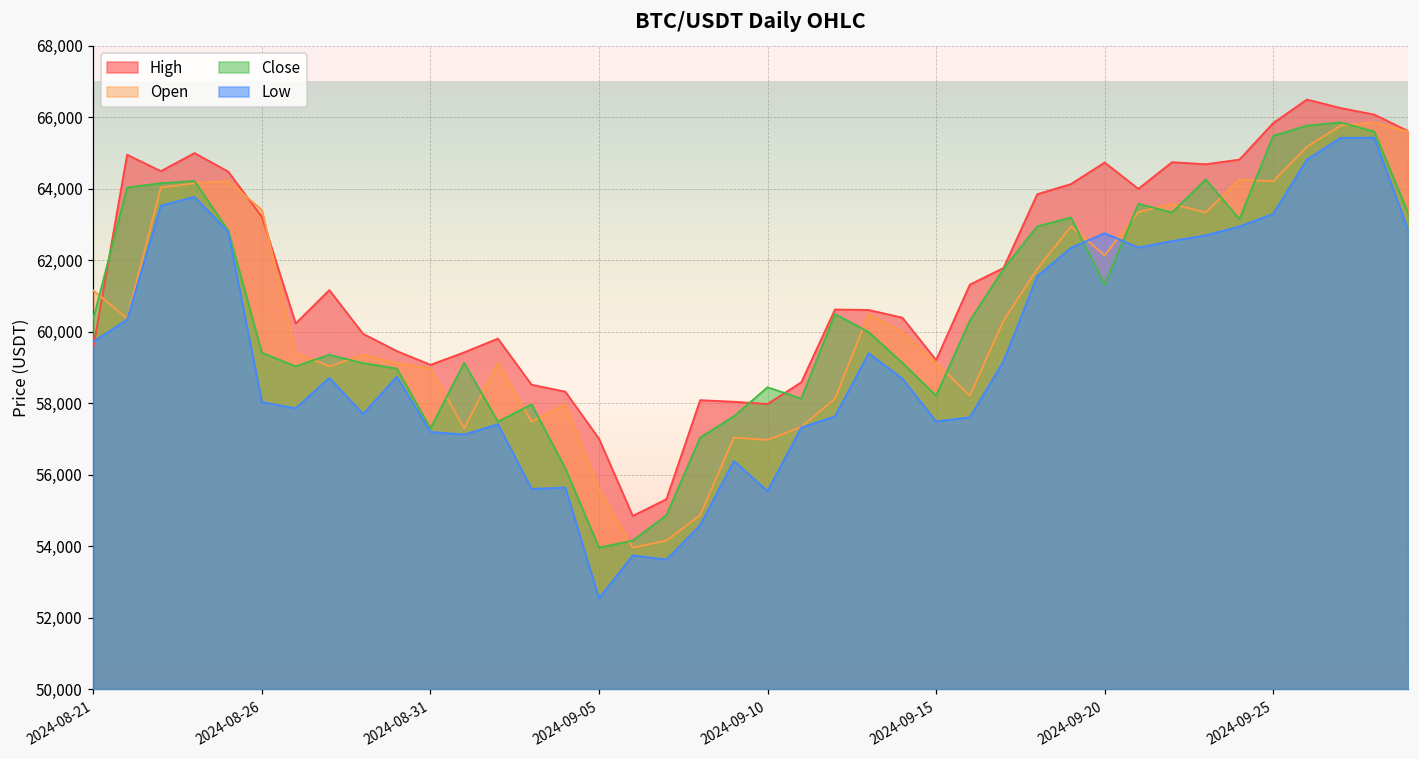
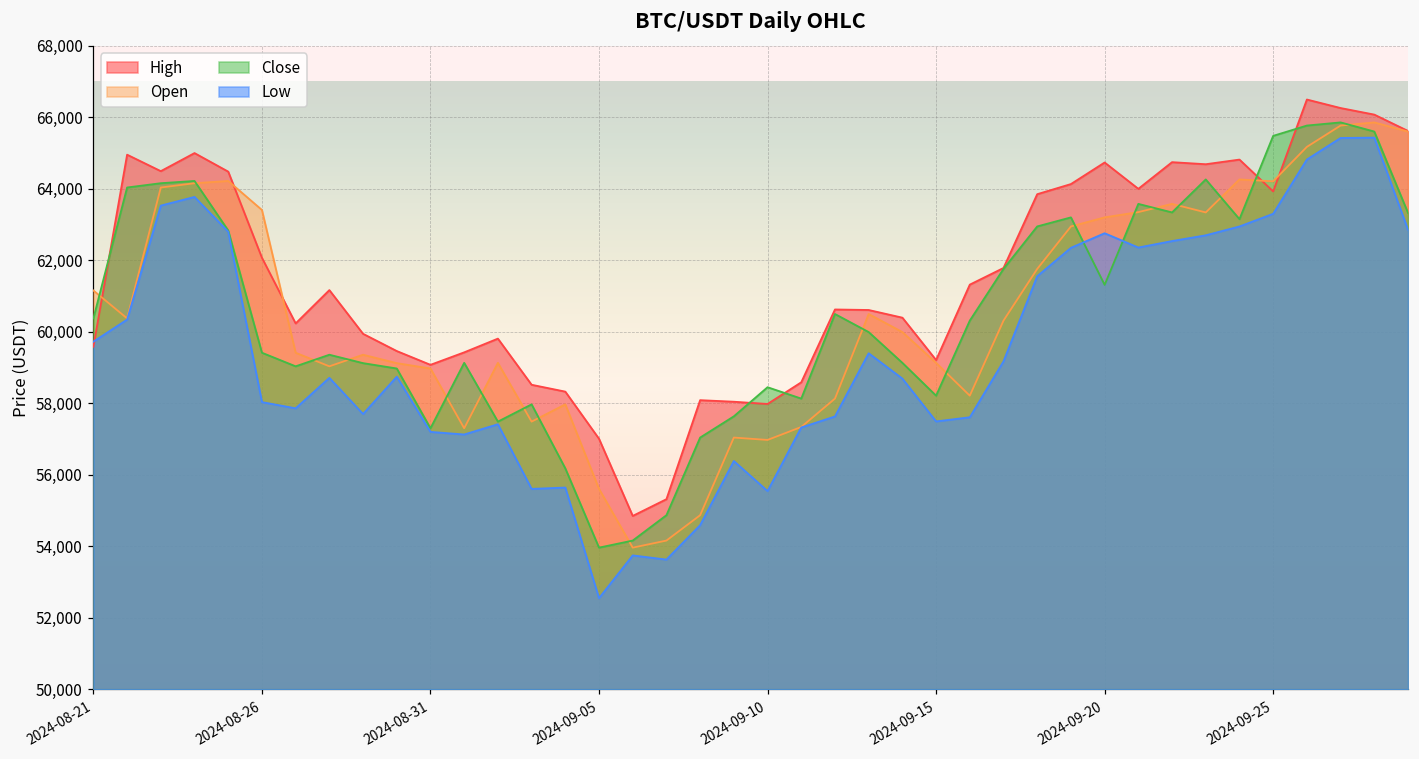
  {
    "High": {
      "2024-08-21": "59,600",
-     "2024-08-26": "63,200",
-     "2024-09-25": "65,800"
+     "2024-08-26": "62,100",
+     "2024-09-25": "63,900"
    },
    "Open": {
      "2024-08-21": "61,200",
      "2024-08-26": "63,400",
      "2024-08-31": "59,000",
      "2024-09-05": "55,600",
      "2024-09-10": "57,000",
      "2024-09-15": "59,100",
-     "2024-09-20": "62,100",
+     "2024-09-20": "63,200",
      "2024-09-25": "64,200"
    },
    "Close": {
      "2024-08-21": "60,400",
      "2024-08-26": "59,400",
      "2024-08-31": "57,300",
      "2024-09-05": "54,000",
      "2024-09-10": "58,500",
      "2024-09-15": "58,200",
      "2024-09-20": "61,300",
      "2024-09-25": "65,500"
    },
    "Low": {
      "2024-08-26": "58,000",
      "2024-08-31": "57,200",
      "2024-09-05": "52,600",
      "2024-09-10": "55,500",
      "2024-09-15": "57,500",
      "2024-09-20": "62,800",
      "2024-09-25": "63,300"
    }
  }
